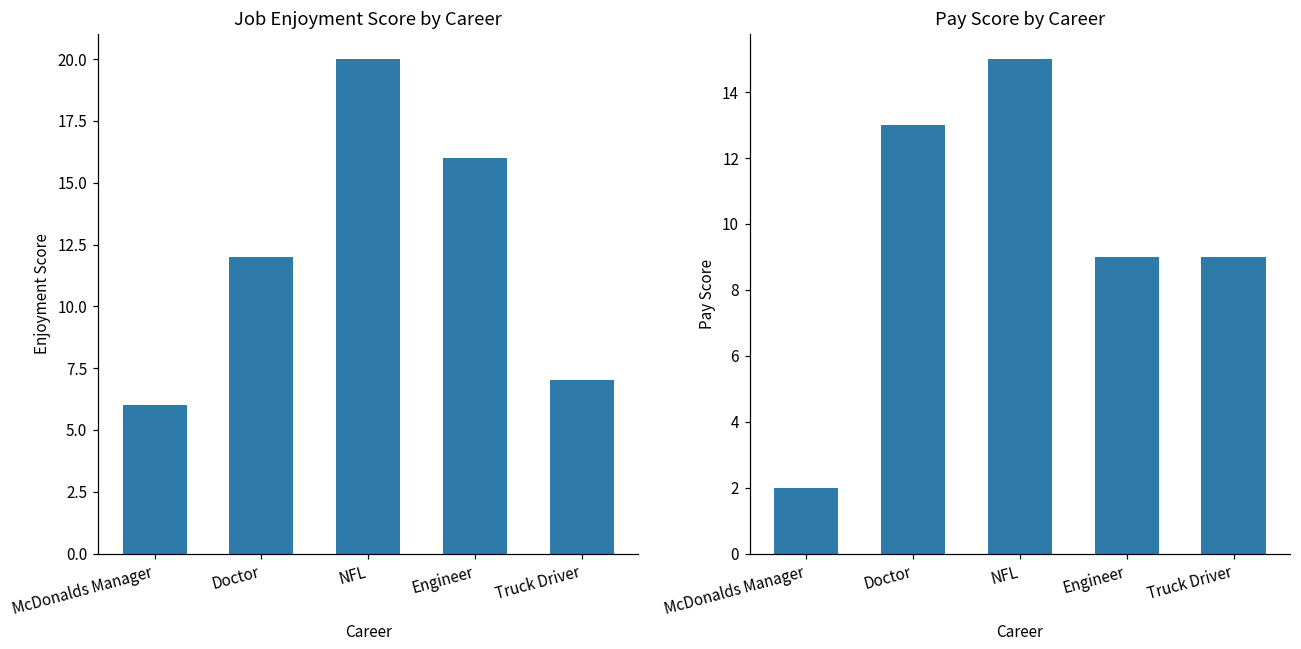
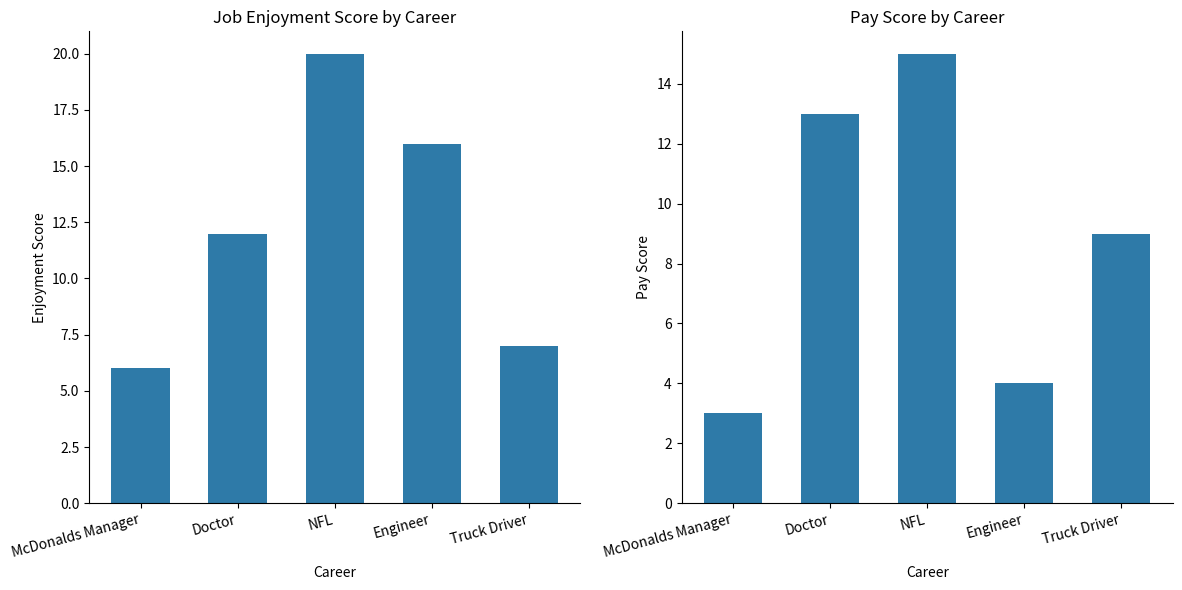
  {
    "Job Enjoyment Score by Career": {
      "McDonalds Manager": 6.0,
      "Doctor": 12.0,
      "NFL": 20.0,
      "Engineer": 16.0,
      "Truck Driver": 7.0
    },
    "Pay Score by Career": {
-     "McDonalds Manager": 2,
+     "McDonalds Manager": 3,
      "Doctor": 13,
      "NFL": 15,
-     "Engineer": 9,
+     "Engineer": 4,
      "Truck Driver": 9
    }
  }
